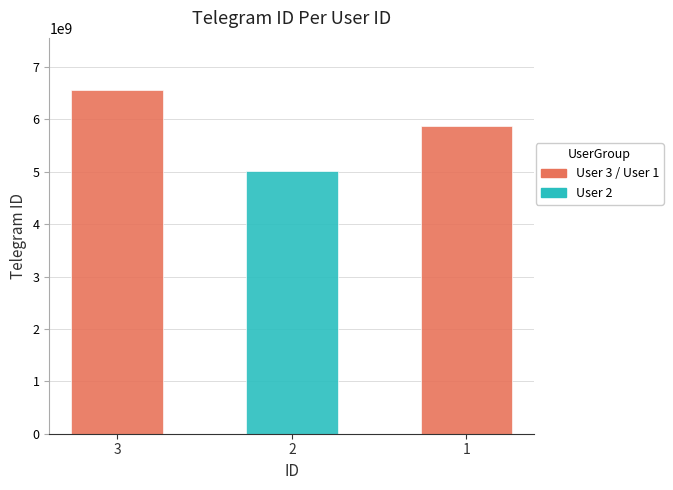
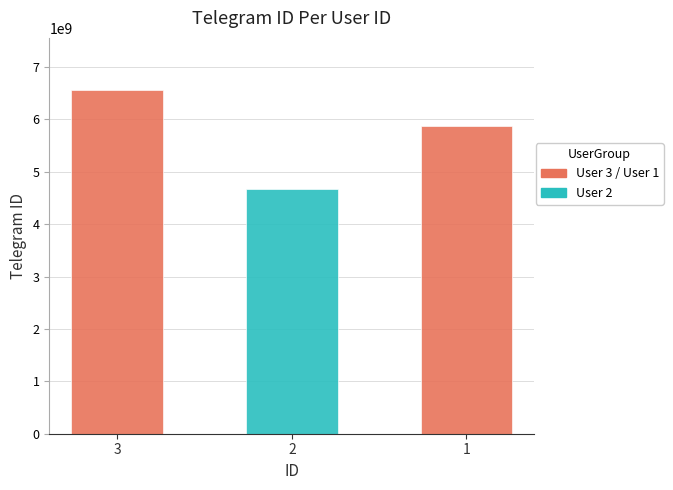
  {
    "3": 6600000000,
-   "2": 5000000000,
+   "2": 4700000000,
    "1": 5900000000
  }
